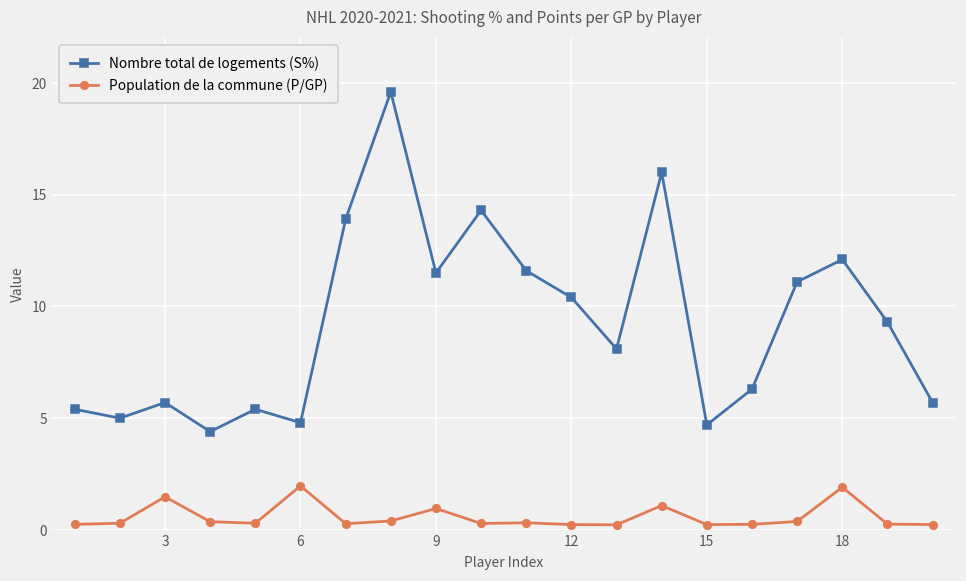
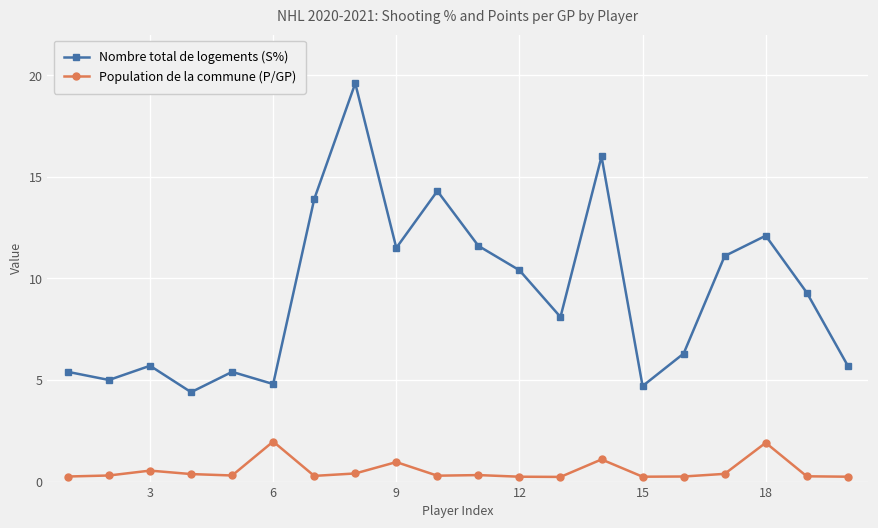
  {
    "Nombre total de logements (S%)": {
      "3": 5.7,
      "6": 4.8,
      "9": 11.5,
      "12": 10.4,
      "15": 4.7,
      "18": 12.1
    },
    "Population de la commune (P/GP)": {
-     "3": 1.5,
+     "3": 0.5,
      "6": 2.0,
      "9": 1.0,
      "12": 0.2,
      "15": 0.2,
      "18": 1.9
    }
  }
